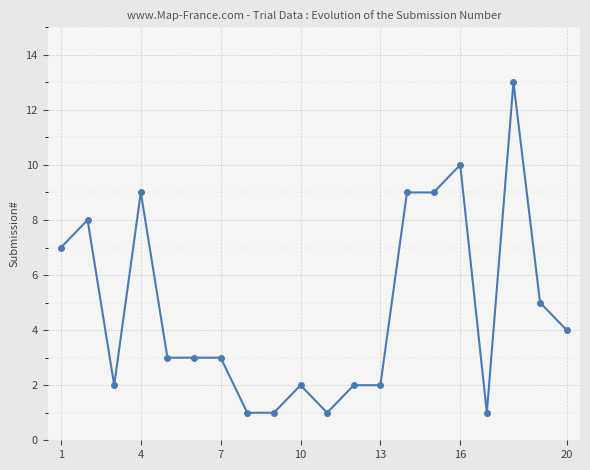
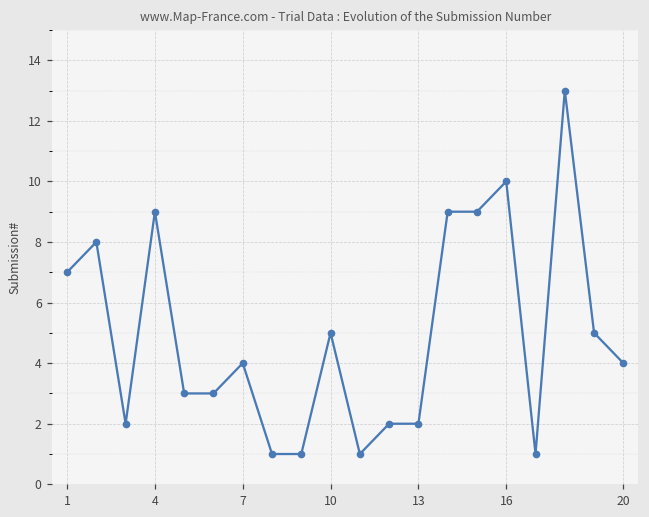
  {
    "1": 7,
    "4": 9,
-   "7": 3,
-   "10": 2,
+   "7": 4,
+   "10": 5,
    "13": 2,
    "16": 10,
    "20": 4
  }
